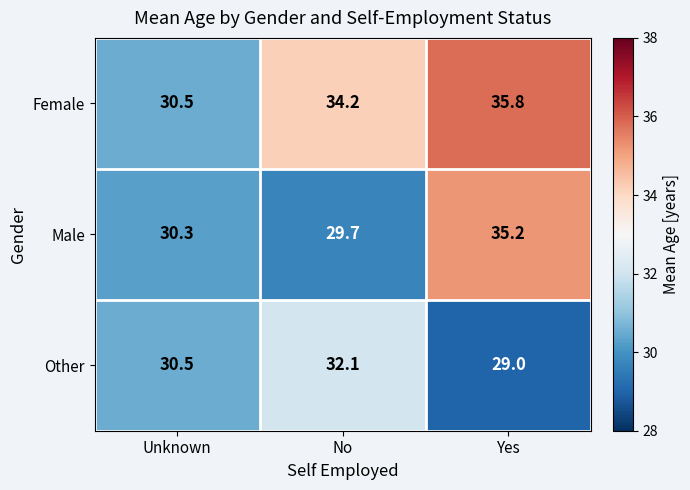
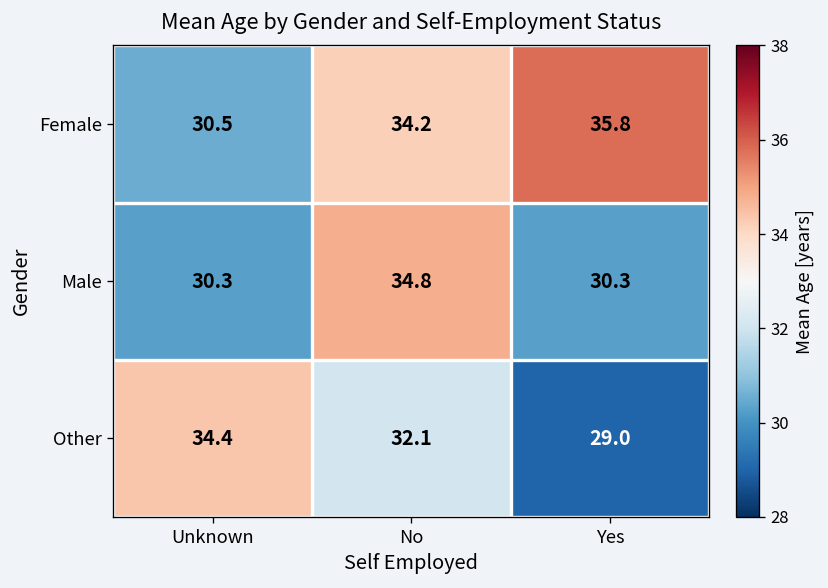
  {
    "Female": {
      "Unknown": 30.5,
      "No": 34.2,
      "Yes": 35.8
    },
    "Male": {
      "Unknown": 30.3,
-     "No": 29.7,
-     "Yes": 35.2
+     "No": 34.8,
+     "Yes": 30.3
    },
    "Other": {
-     "Unknown": 30.5,
+     "Unknown": 34.4,
      "No": 32.1,
      "Yes": 29.0
    }
  }
